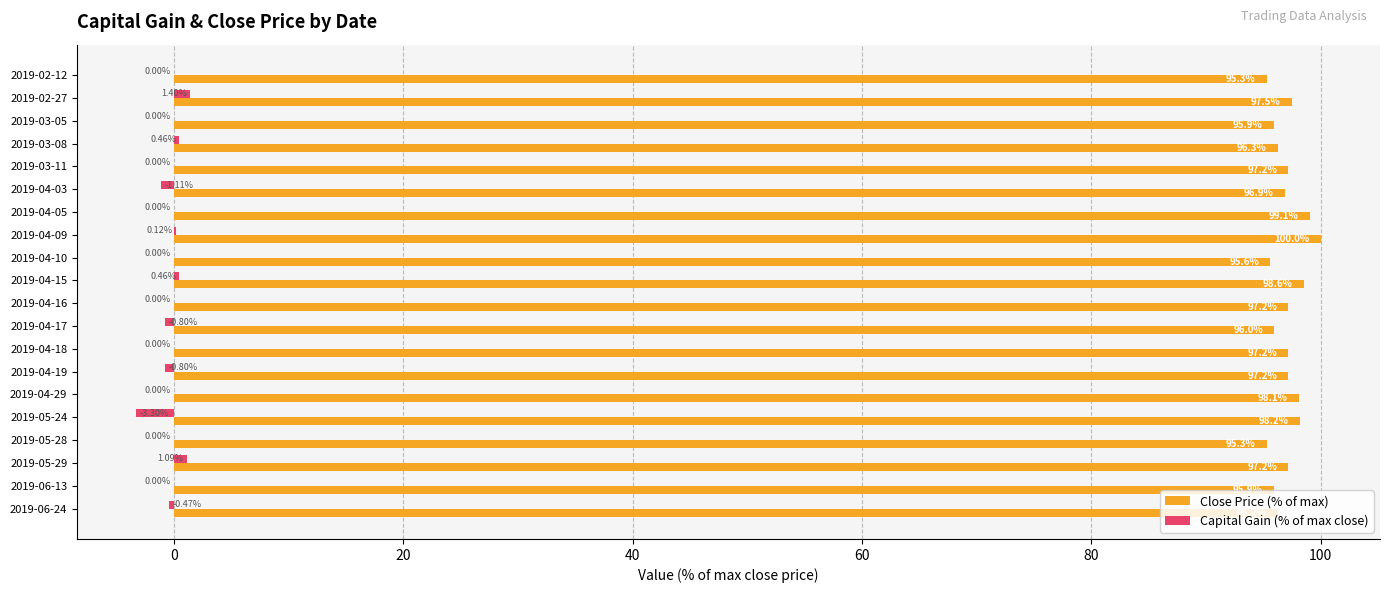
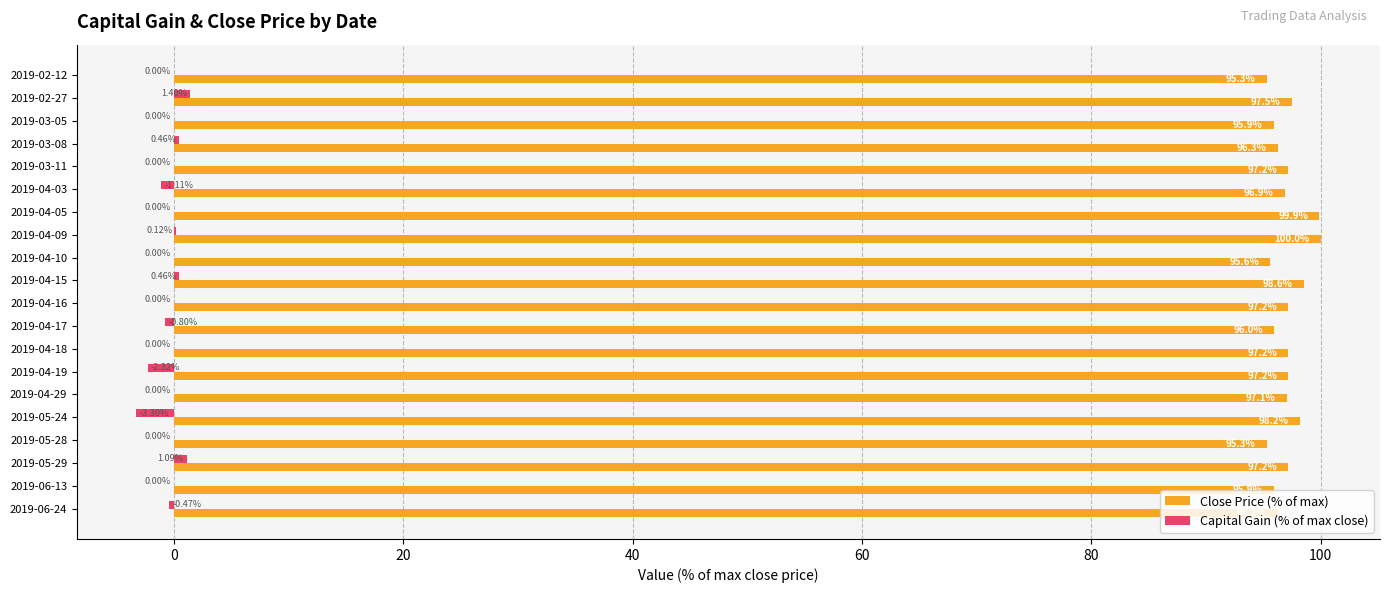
  {
    "Close Price (% of max)": {
      "2019-02-12": "95.3%",
      "2019-02-27": "97.5%",
      "2019-03-05": "95.9%",
      "2019-03-08": "96.3%",
      "2019-03-11": "97.2%",
      "2019-04-03": "96.9%",
-     "2019-04-05": "99.1%",
+     "2019-04-05": "99.9%",
      "2019-04-09": "100.0%",
      "2019-04-10": "95.6%",
      "2019-04-15": "98.6%",
      "2019-04-16": "97.2%",
      "2019-04-17": "96.0%",
      "2019-04-18": "97.2%",
      "2019-04-19": "97.2%",
-     "2019-04-29": "98.1%",
+     "2019-04-29": "97.1%",
      "2019-05-24": "98.2%",
      "2019-05-28": "95.3%",
      "2019-05-29": "97.2%"
    },
    "Capital Gain (% of max close)": {
      "2019-02-12": "0.00%",
      "2019-02-27": "1.40%",
      "2019-03-05": "0.00%",
      "2019-03-08": "0.46%",
      "2019-03-11": "0.00%",
      "2019-04-03": "-1.11%",
      "2019-04-05": "0.00%",
      "2019-04-09": "0.12%",
      "2019-04-10": "0.00%",
      "2019-04-15": "0.46%",
      "2019-04-16": "0.00%",
      "2019-04-17": "-0.80%",
      "2019-04-18": "0.00%",
-     "2019-04-19": "-0.80%",
+     "2019-04-19": "-2.32%",
      "2019-04-29": "0.00%",
      "2019-05-24": "-3.30%",
      "2019-05-28": "0.00%",
      "2019-05-29": "1.09%",
      "2019-06-13": "0.00%",
      "2019-06-24": "-0.47%"
    }
  }
